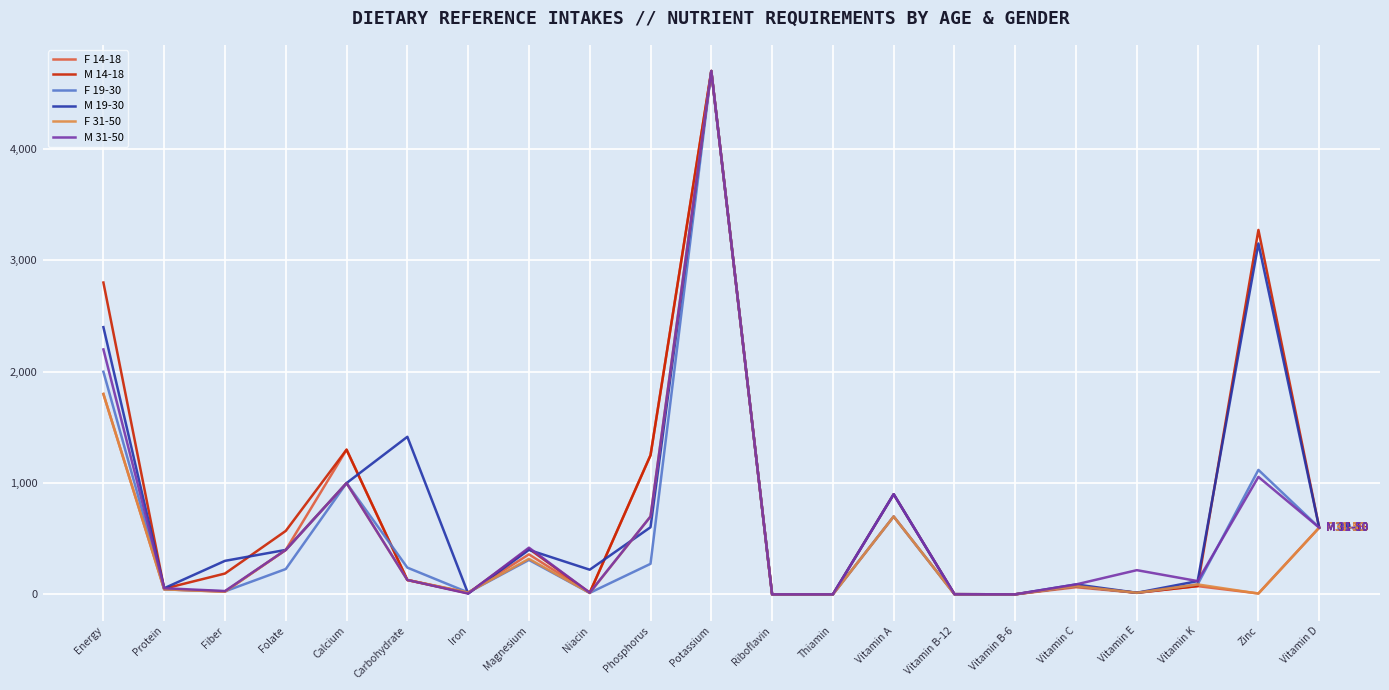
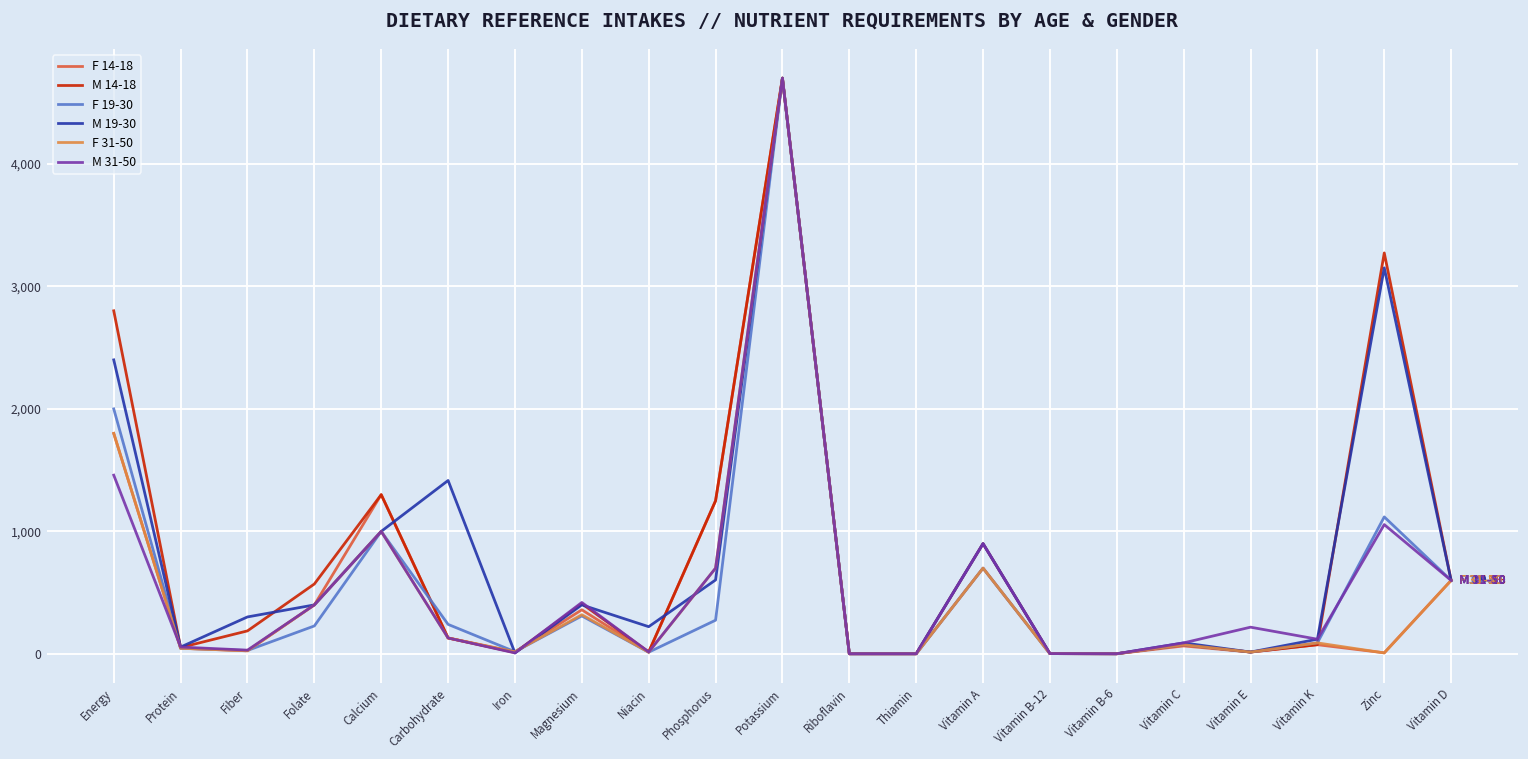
  {
    "M 14-18": {
      "Energy": "2,800",
      "Fiber": "190",
      "Folate": "570",
      "Zinc": "3,270"
    },
    "F 19-30": {
      "Energy": "2,000",
      "Folate": "230",
      "Carbohydrate": "240",
      "Phosphorus": "280",
      "Zinc": "1,120"
    },
    "M 19-30": {
      "Energy": "2,400",
      "Fiber": "300",
      "Carbohydrate": "1,420",
      "Niacin": "220",
      "Phosphorus": "600",
      "Zinc": "3,150"
    },
    "M 31-50": {
-     "Energy": "2,200",
+     "Energy": "1,460",
      "Vitamin E": "220",
      "Zinc": "1,060"
    }
  }
